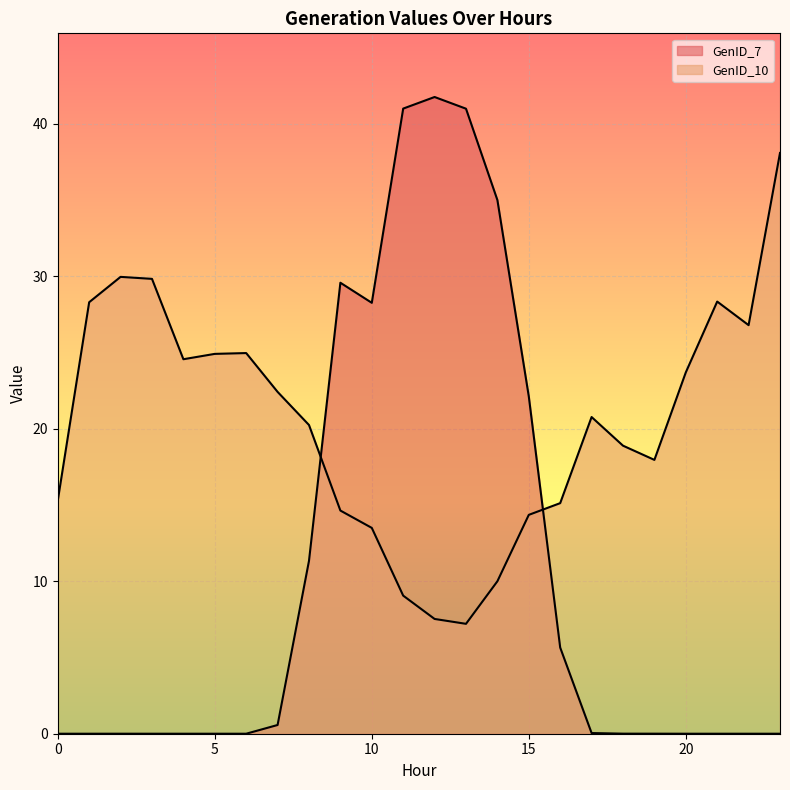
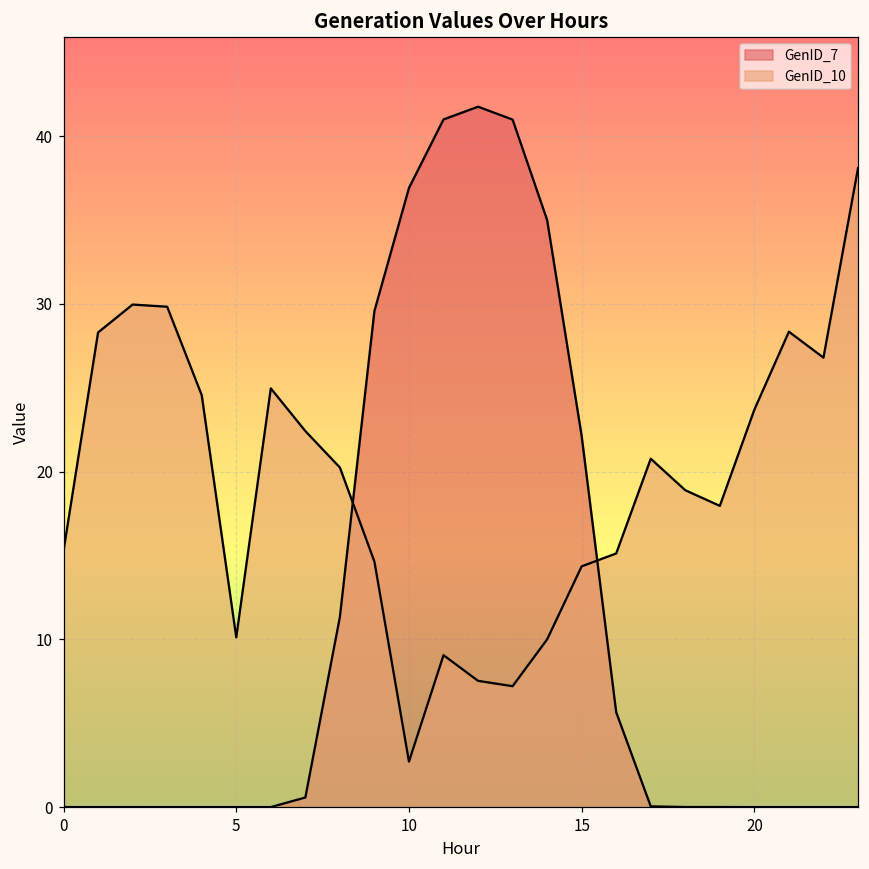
  {
    "GenID_7": {
      "0": 0.0,
      "5": 0.0,
-     "10": 28.3,
+     "10": 36.9,
      "15": 22.1,
      "20": 0.0
    },
    "GenID_10": {
      "0": 15.3,
-     "5": 24.9,
-     "10": 13.5,
+     "5": 10.1,
+     "10": 2.7,
      "15": 14.4,
      "20": 23.7
    }
  }
